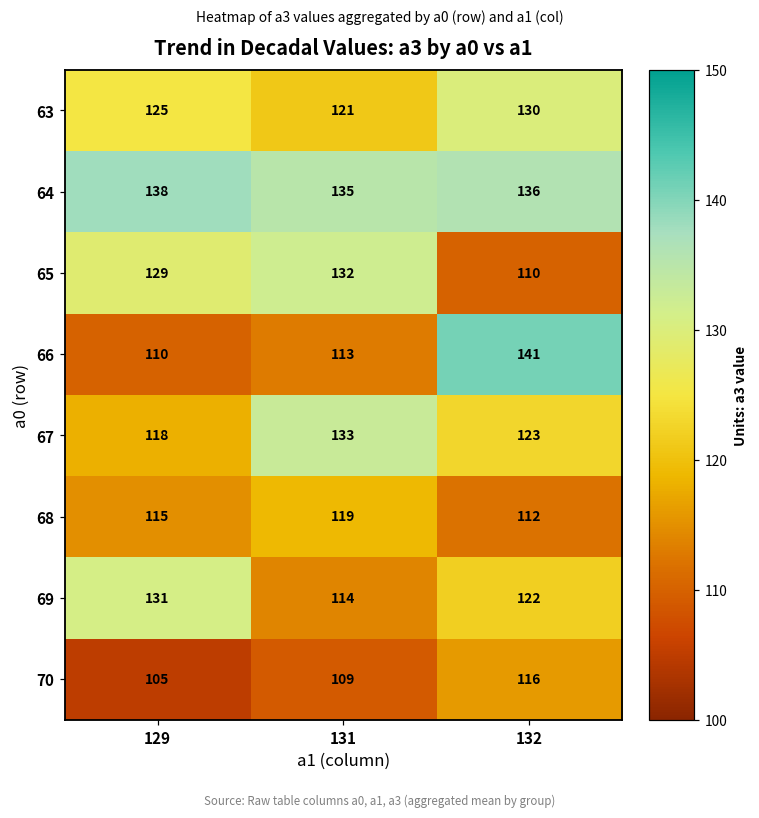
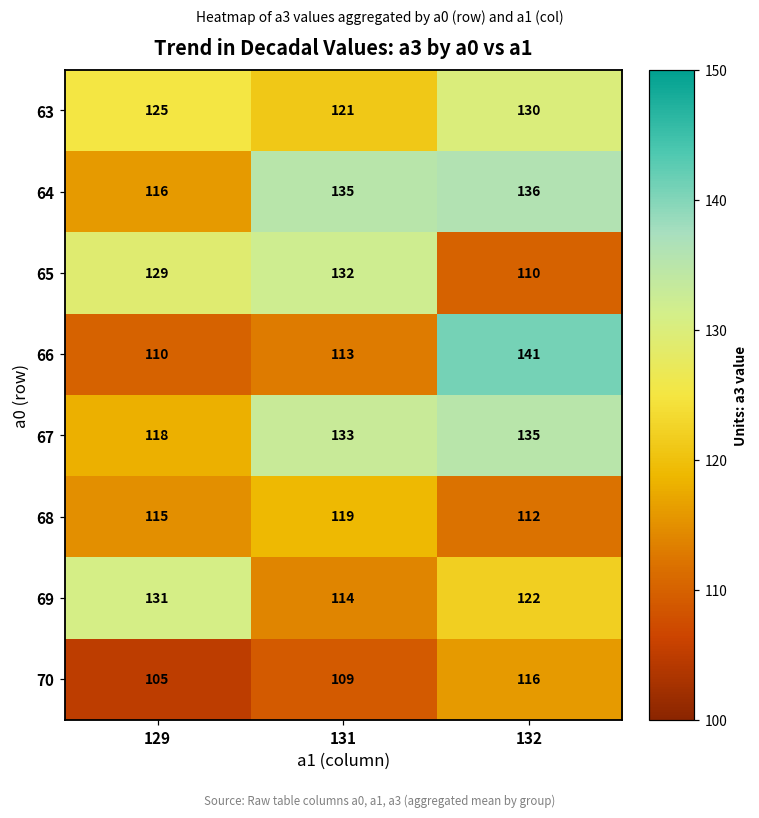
  {
    "63": {
      "129": 125,
      "131": 121,
      "132": 130
    },
    "64": {
-     "129": 138,
+     "129": 116,
      "131": 135,
      "132": 136
    },
    "65": {
      "129": 129,
      "131": 132,
      "132": 110
    },
    "66": {
      "129": 110,
      "131": 113,
      "132": 141
    },
    "67": {
      "129": 118,
      "131": 133,
-     "132": 123
+     "132": 135
    },
    "68": {
      "129": 115,
      "131": 119,
      "132": 112
    },
    "69": {
      "129": 131,
      "131": 114,
      "132": 122
    },
    "70": {
      "129": 105,
      "131": 109,
      "132": 116
    }
  }
